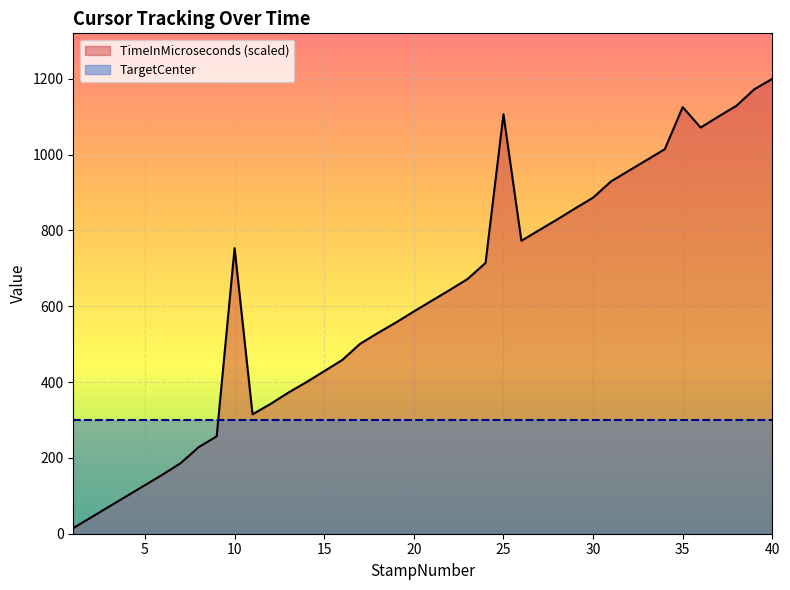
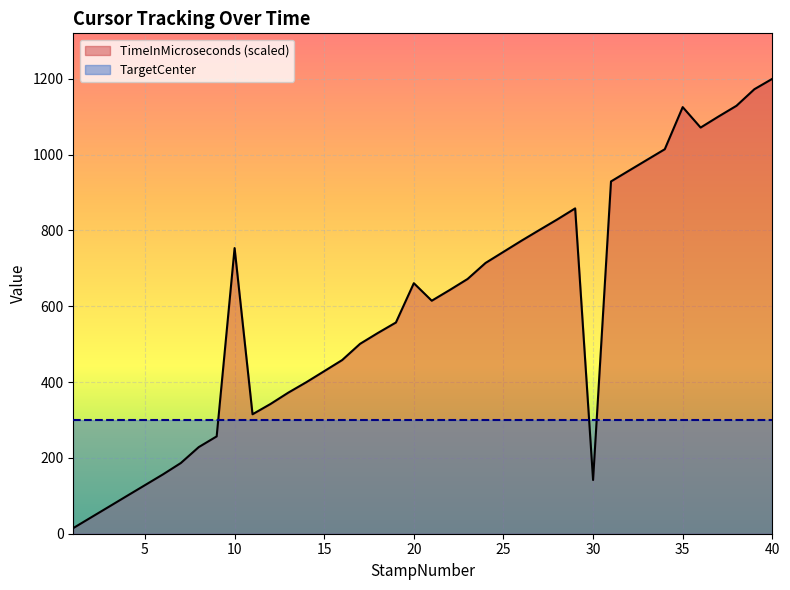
  {
    "TimeInMicroseconds (scaled)": {
      "5": 130,
      "10": 750,
      "15": 430,
-     "20": 590,
-     "25": 1110,
-     "30": 890,
+     "20": 660,
+     "25": 740,
+     "30": 140,
      "35": 1130,
      "40": 1200
    },
    "TargetCenter": {
      "5": 300,
      "10": 300,
      "15": 300,
      "20": 300,
      "25": 300,
      "30": 300,
      "35": 300,
      "40": 300
    }
  }
